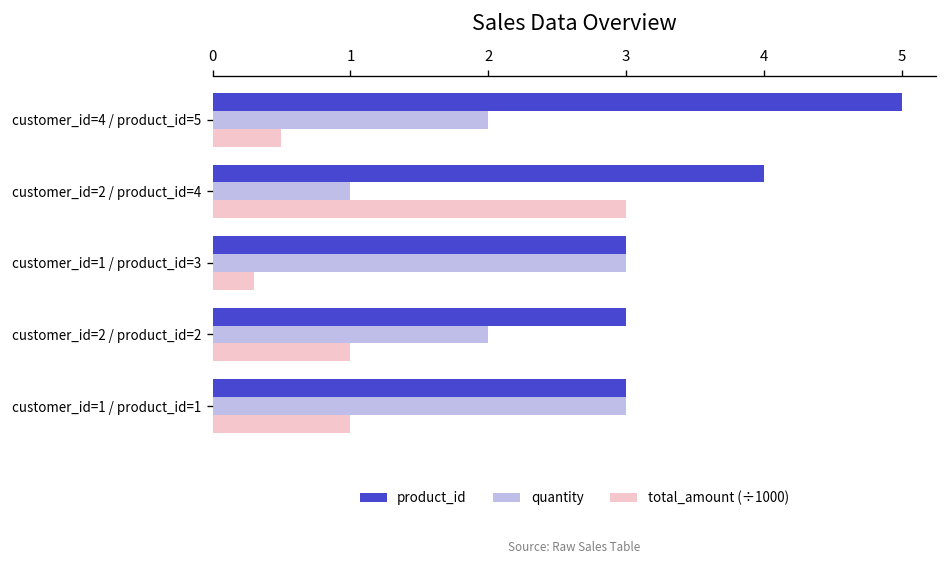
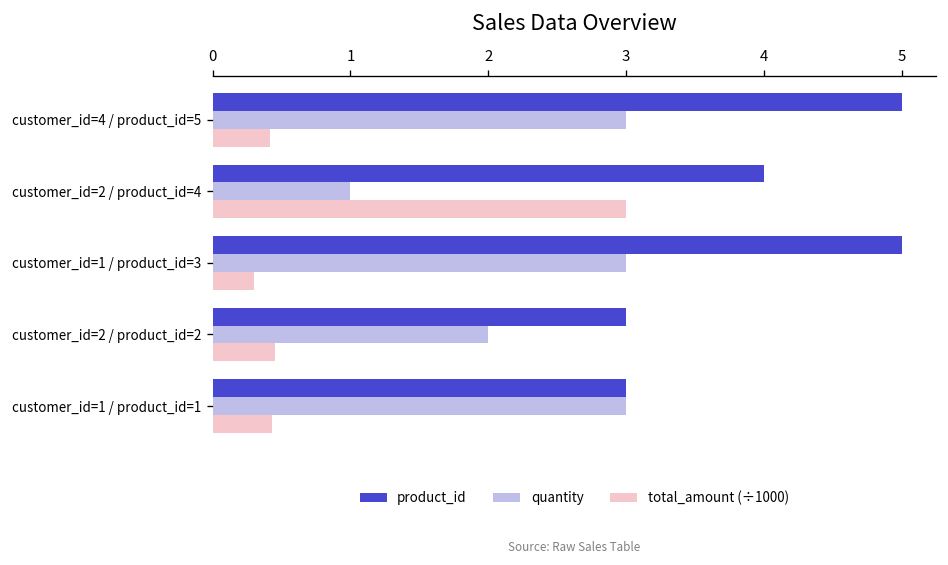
  {
    "product_id": {
      "customer_id=4 / product_id=5": 5,
      "customer_id=2 / product_id=4": 4,
-     "customer_id=1 / product_id=3": 3,
+     "customer_id=1 / product_id=3": 5,
      "customer_id=2 / product_id=2": 3,
      "customer_id=1 / product_id=1": 3
    },
    "quantity": {
-     "customer_id=4 / product_id=5": 2,
+     "customer_id=4 / product_id=5": 3,
      "customer_id=2 / product_id=4": 1,
      "customer_id=1 / product_id=3": 3,
      "customer_id=2 / product_id=2": 2,
      "customer_id=1 / product_id=1": 3
    },
    "total_amount (÷1000)": {
-     "customer_id=4 / product_id=5": 0.50,
+     "customer_id=4 / product_id=5": 0.42,
      "customer_id=2 / product_id=4": 3.00,
      "customer_id=1 / product_id=3": 0.30,
-     "customer_id=2 / product_id=2": 1.00,
-     "customer_id=1 / product_id=1": 1.00
+     "customer_id=2 / product_id=2": 0.45,
+     "customer_id=1 / product_id=1": 0.43
    }
  }
